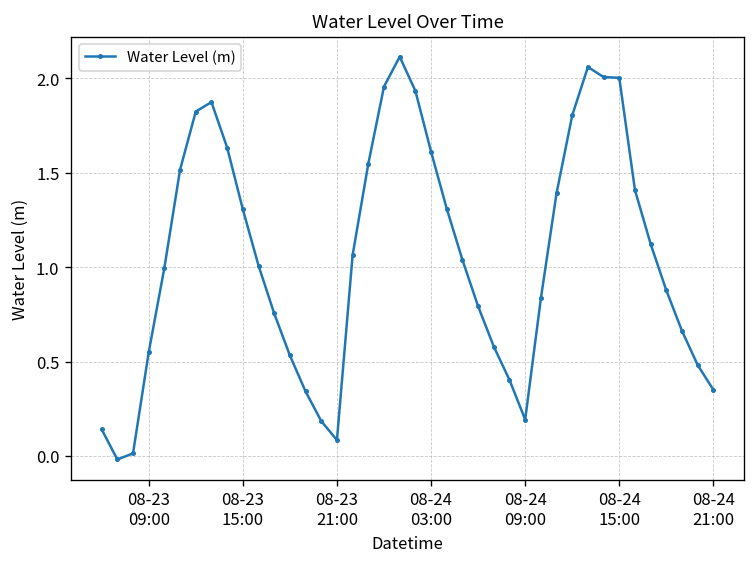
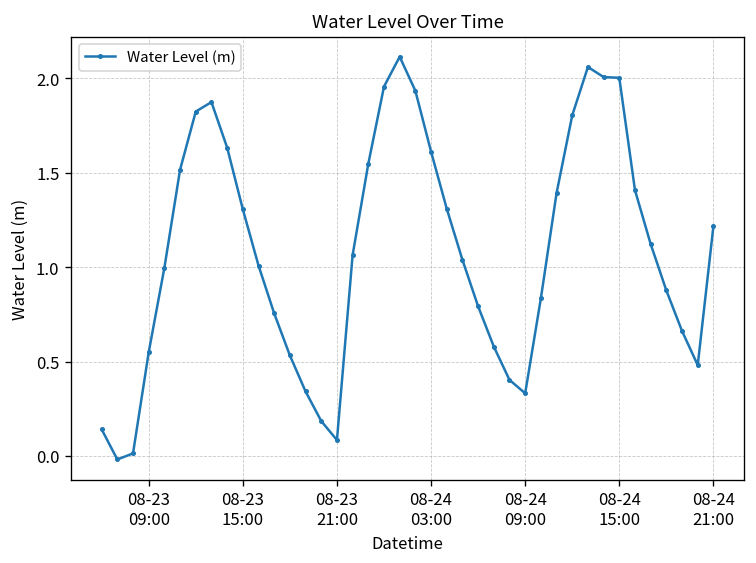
  {
    "08-23 09:00": 0.55,
    "08-23 15:00": 1.31,
    "08-23 21:00": 0.08,
    "08-24 03:00": 1.61,
-   "08-24 09:00": 0.19,
+   "08-24 09:00": 0.33,
    "08-24 15:00": 2.00,
-   "08-24 21:00": 0.35
+   "08-24 21:00": 1.22
  }
